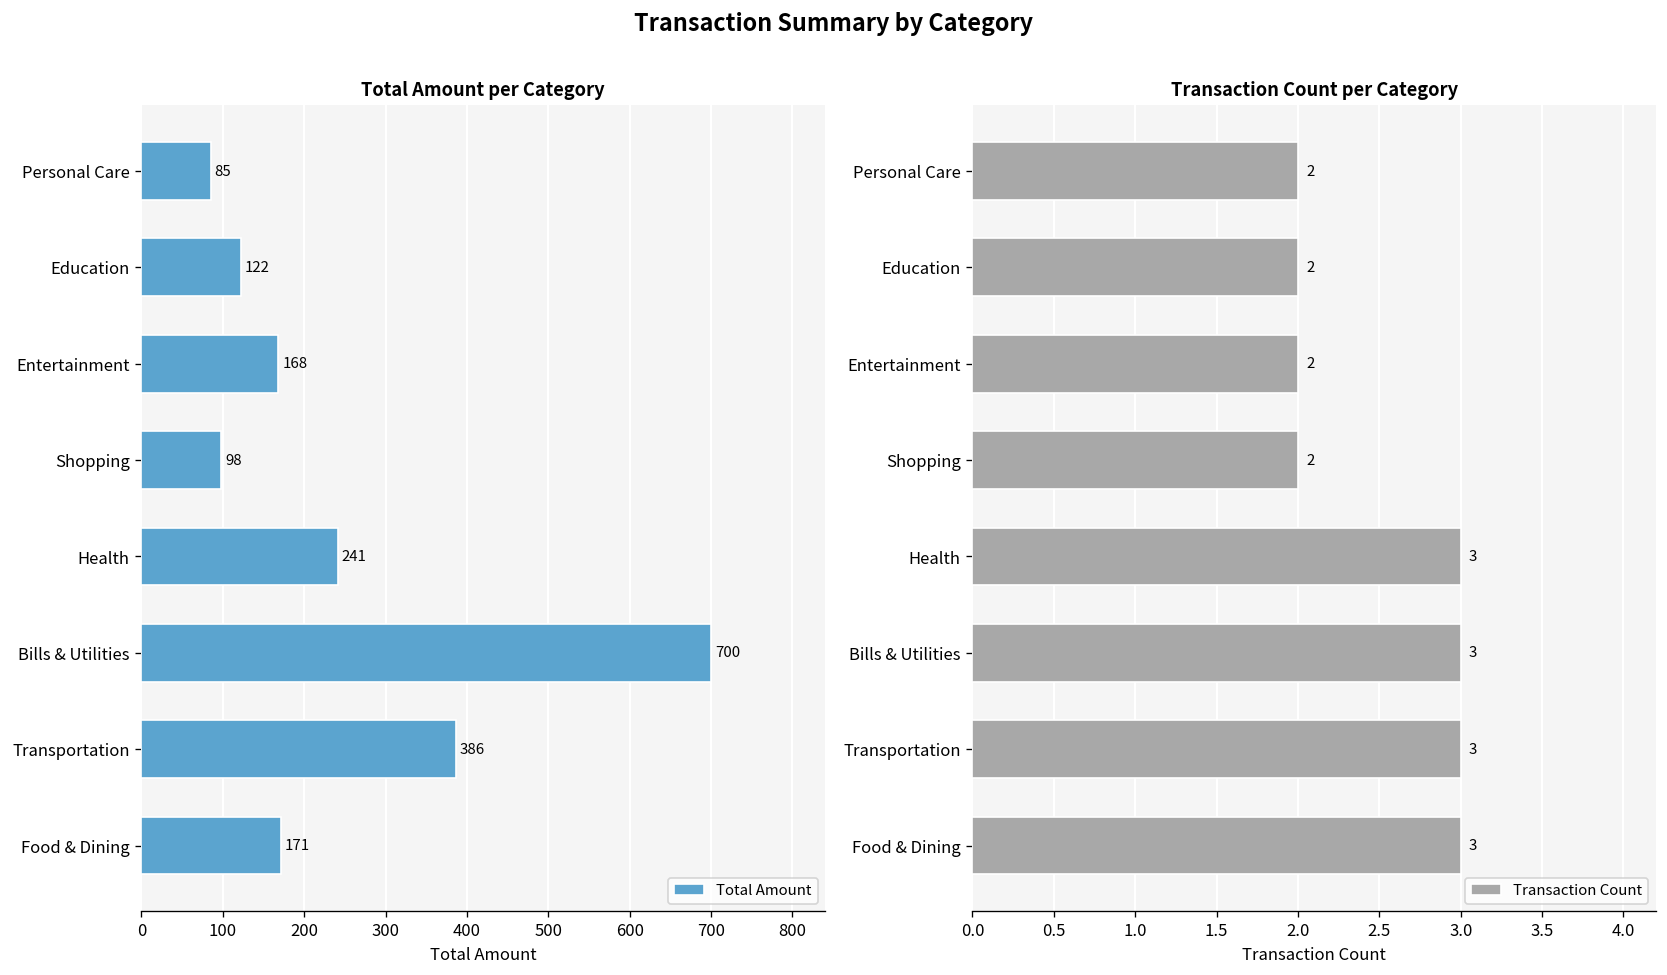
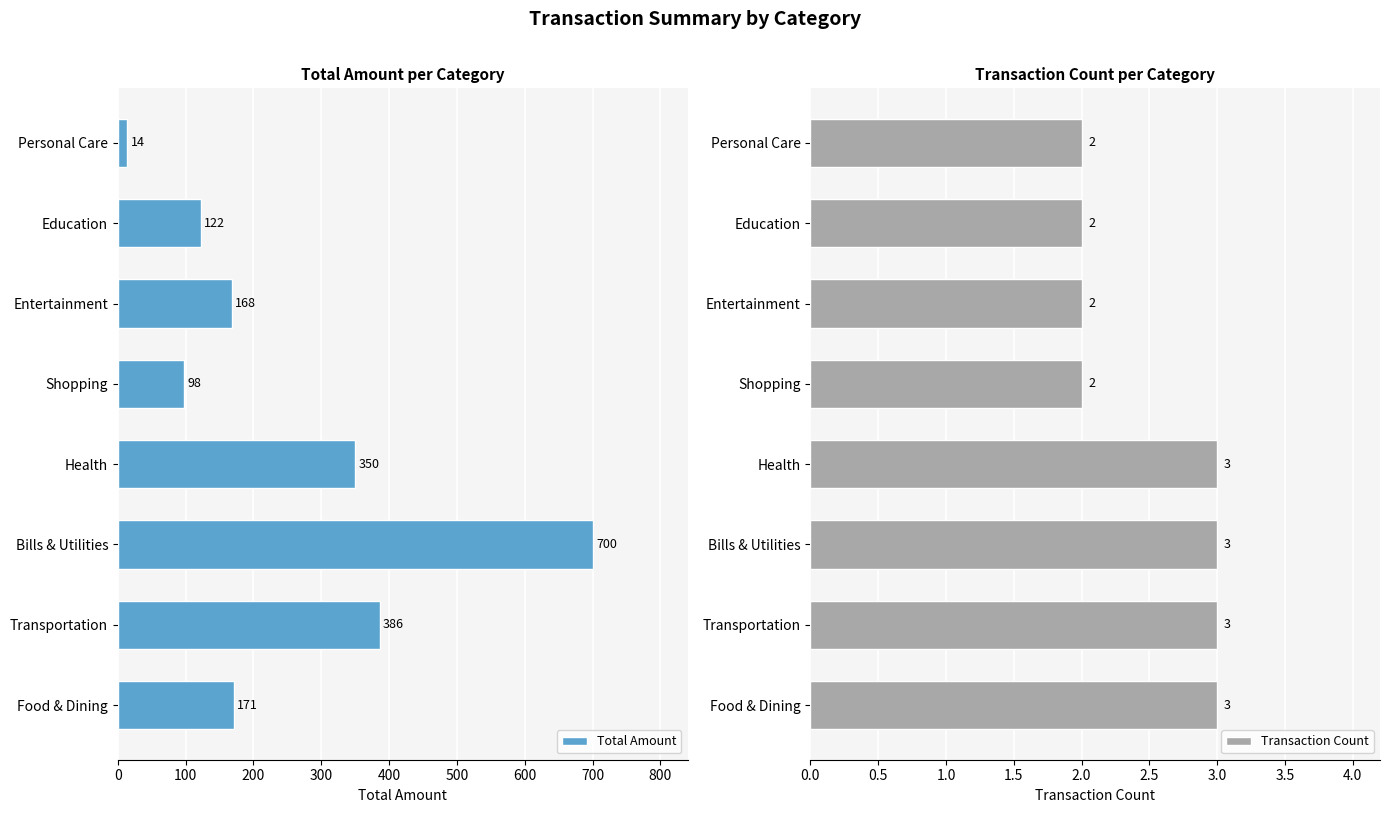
  {
    "Total Amount per Category": {
-     "Personal Care": 85,
+     "Personal Care": 14,
      "Education": 122,
      "Entertainment": 168,
      "Shopping": 98,
-     "Health": 241,
+     "Health": 350,
      "Bills & Utilities": 700,
      "Transportation": 386,
      "Food & Dining": 171
    },
    "Transaction Count per Category": {
      "Personal Care": 2,
      "Education": 2,
      "Entertainment": 2,
      "Shopping": 2,
      "Health": 3,
      "Bills & Utilities": 3,
      "Transportation": 3,
      "Food & Dining": 3
    }
  }
